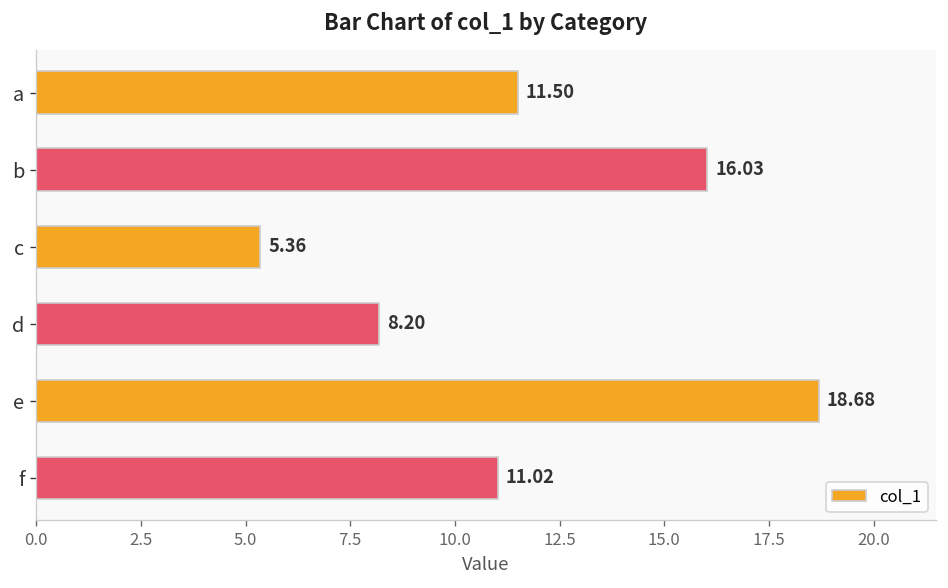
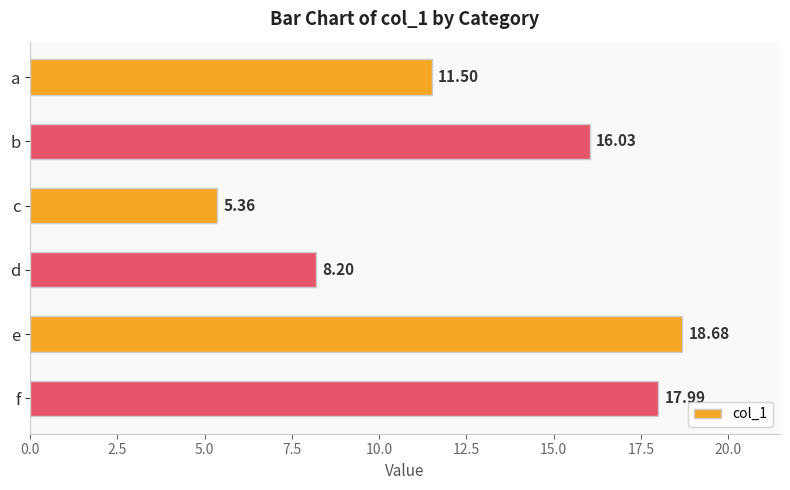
  {
    "a": 11.50,
    "b": 16.03,
    "c": 5.36,
    "d": 8.20,
    "e": 18.68,
-   "f": 11.02
+   "f": 17.99
  }
